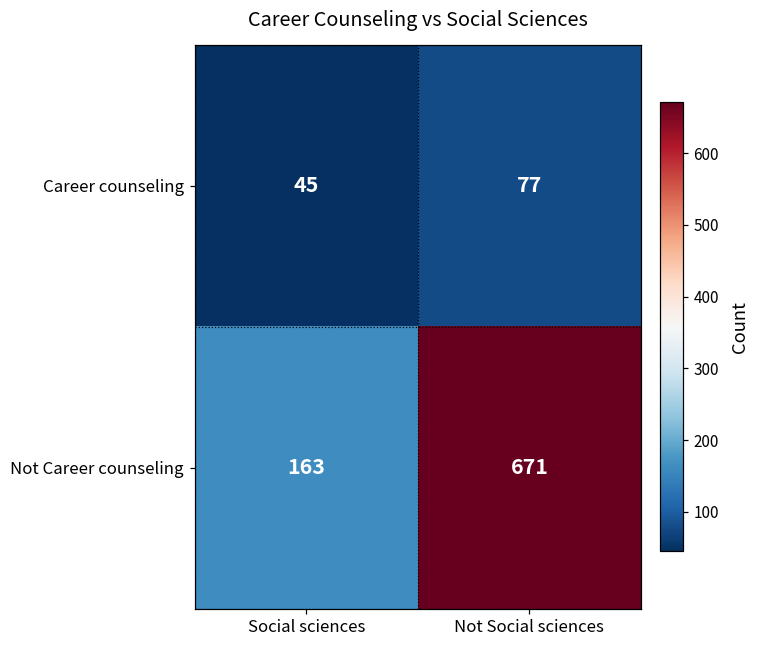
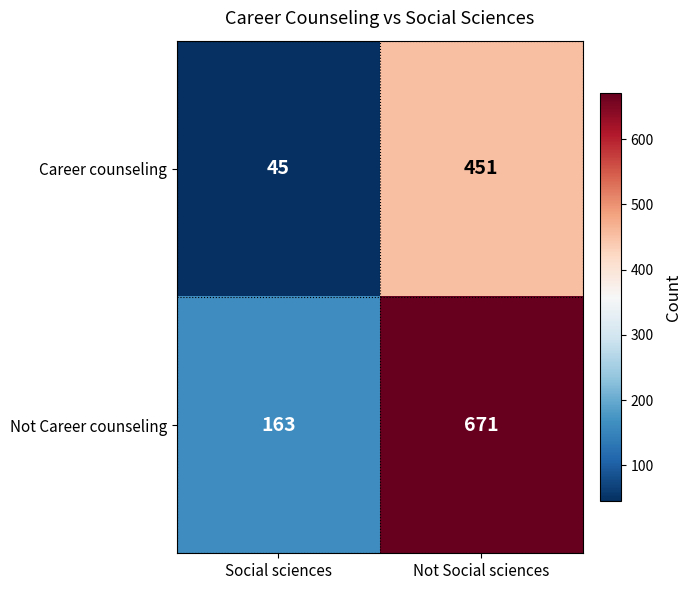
  {
    "Career counseling": {
      "Social sciences": 45,
-     "Not Social sciences": 77
+     "Not Social sciences": 451
    },
    "Not Career counseling": {
      "Social sciences": 163,
      "Not Social sciences": 671
    }
  }
